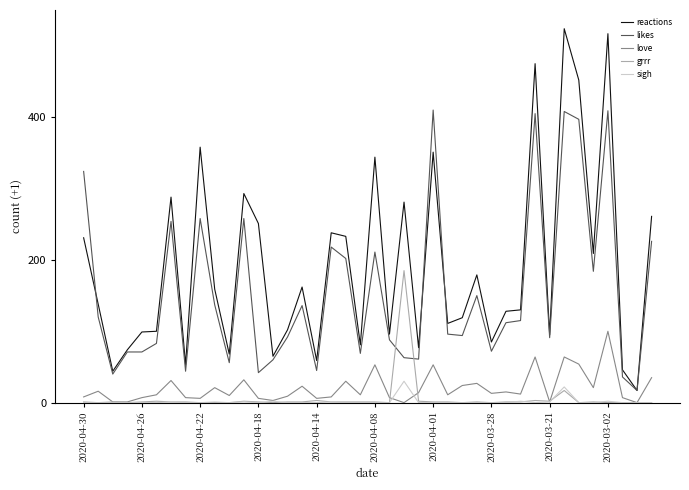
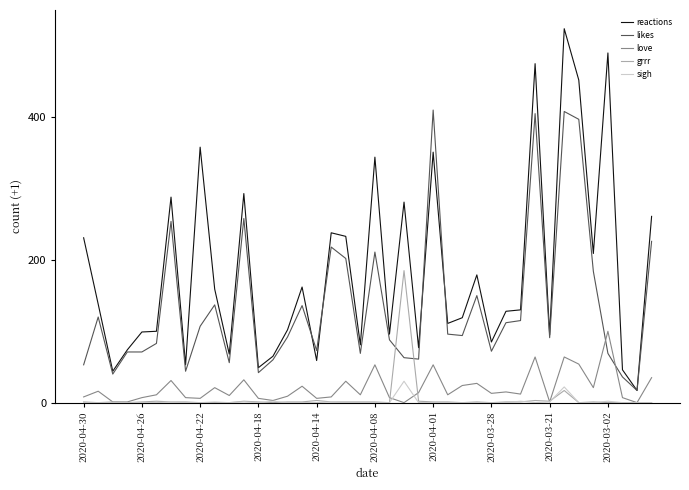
  {
    "reactions": {
      "2020-04-30": 230,
      "2020-04-26": 100,
      "2020-04-22": 360,
-     "2020-04-18": 250,
+     "2020-04-18": 50,
      "2020-04-14": 60,
      "2020-04-08": 340,
      "2020-04-01": 350,
      "2020-03-21": 100,
-     "2020-03-02": 520
+     "2020-03-02": 490
    },
    "likes": {
-     "2020-04-30": 320,
+     "2020-04-30": 50,
      "2020-04-26": 70,
-     "2020-04-22": 260,
+     "2020-04-22": 110,
      "2020-04-18": 40,
-     "2020-04-14": 50,
+     "2020-04-14": 70,
      "2020-04-08": 210,
      "2020-04-01": 410,
      "2020-03-21": 90,
-     "2020-03-02": 410
+     "2020-03-02": 70
    }
  }
